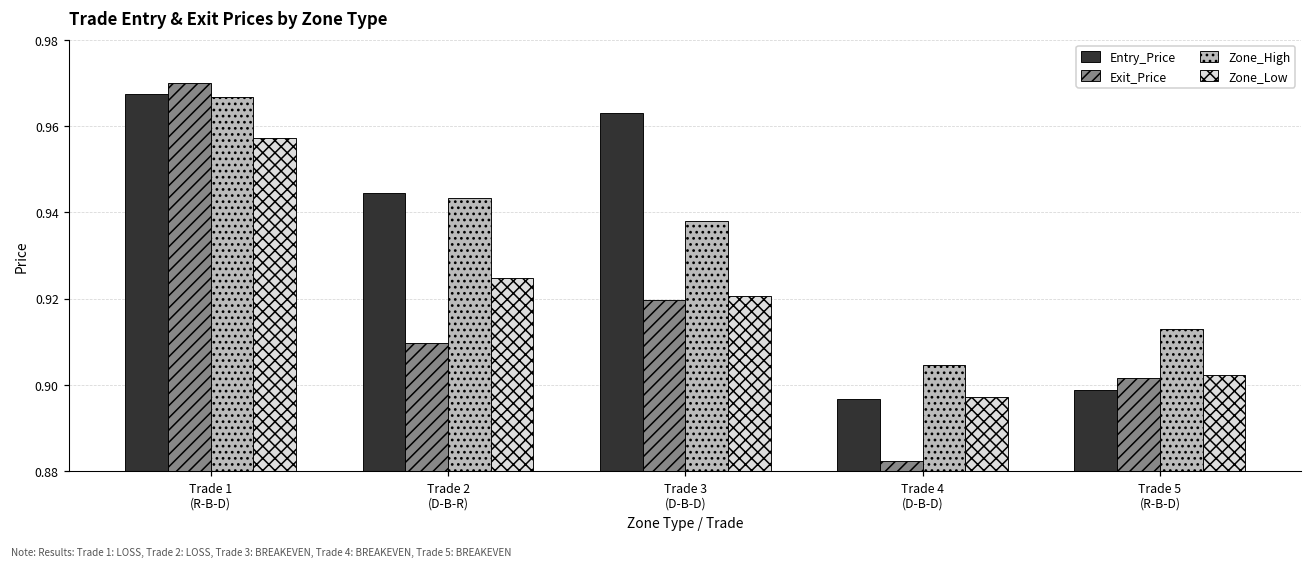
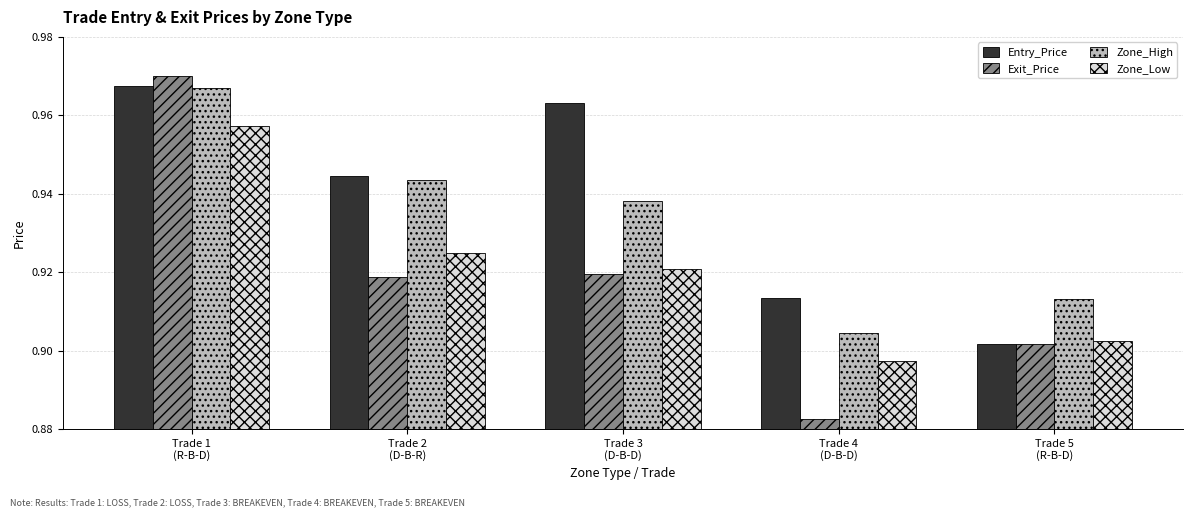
  {
    "Entry_Price": {
      "Trade 1 (R-B-D)": 0.967,
      "Trade 2 (D-B-R)": 0.945,
      "Trade 3 (D-B-D)": 0.963,
-     "Trade 4 (D-B-D)": 0.897,
-     "Trade 5 (R-B-D)": 0.899
+     "Trade 4 (D-B-D)": 0.913,
+     "Trade 5 (R-B-D)": 0.902
    },
    "Exit_Price": {
      "Trade 1 (R-B-D)": 0.970,
-     "Trade 2 (D-B-R)": 0.910,
+     "Trade 2 (D-B-R)": 0.919,
      "Trade 3 (D-B-D)": 0.920,
      "Trade 4 (D-B-D)": 0.882,
      "Trade 5 (R-B-D)": 0.902
    }
  }
